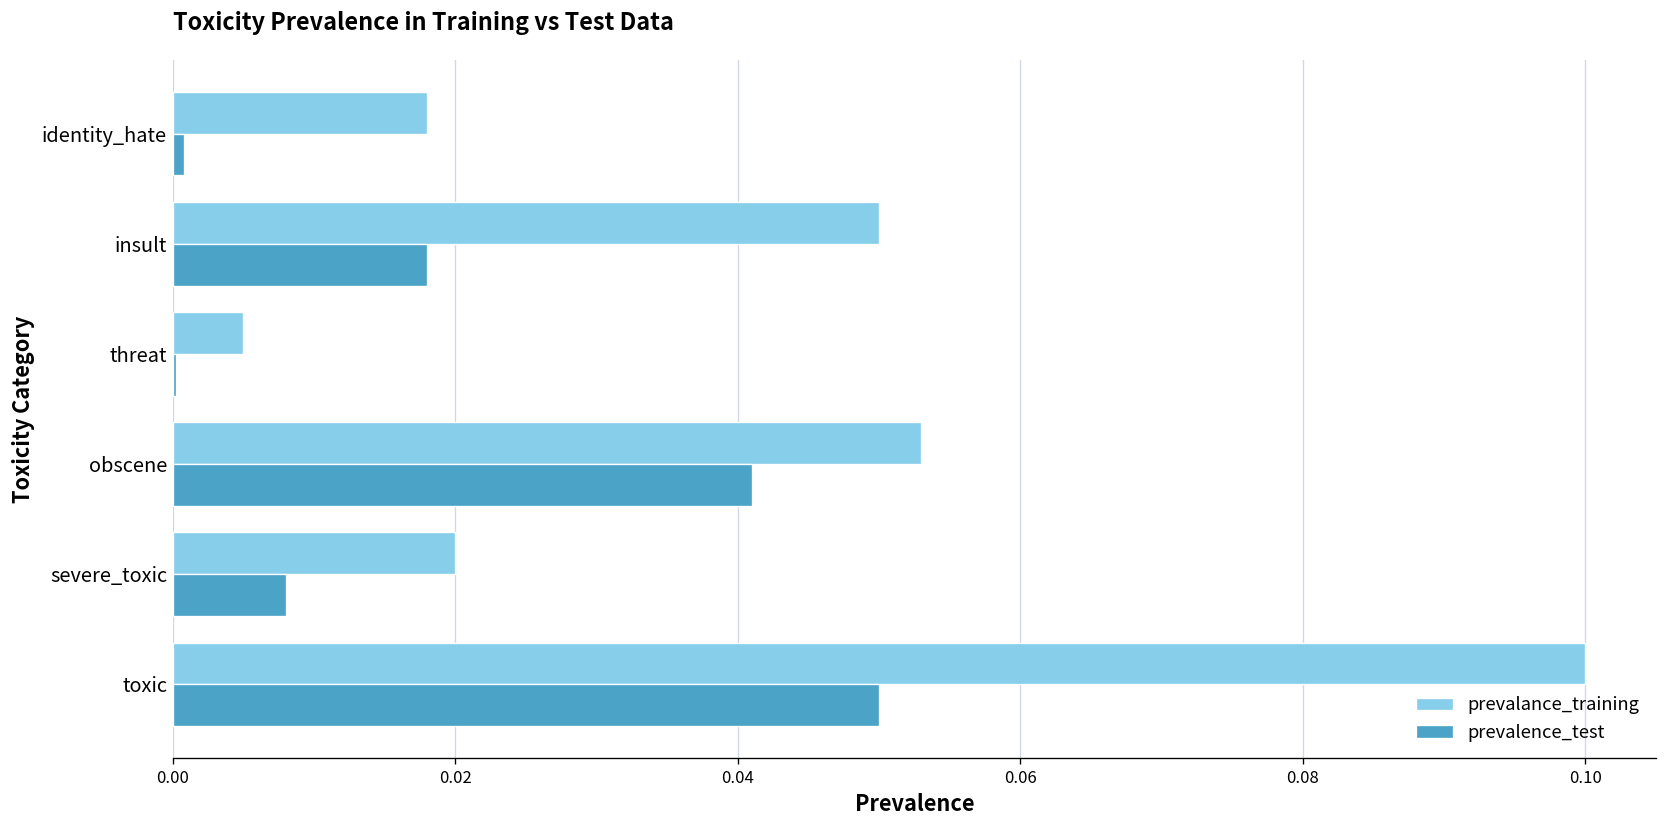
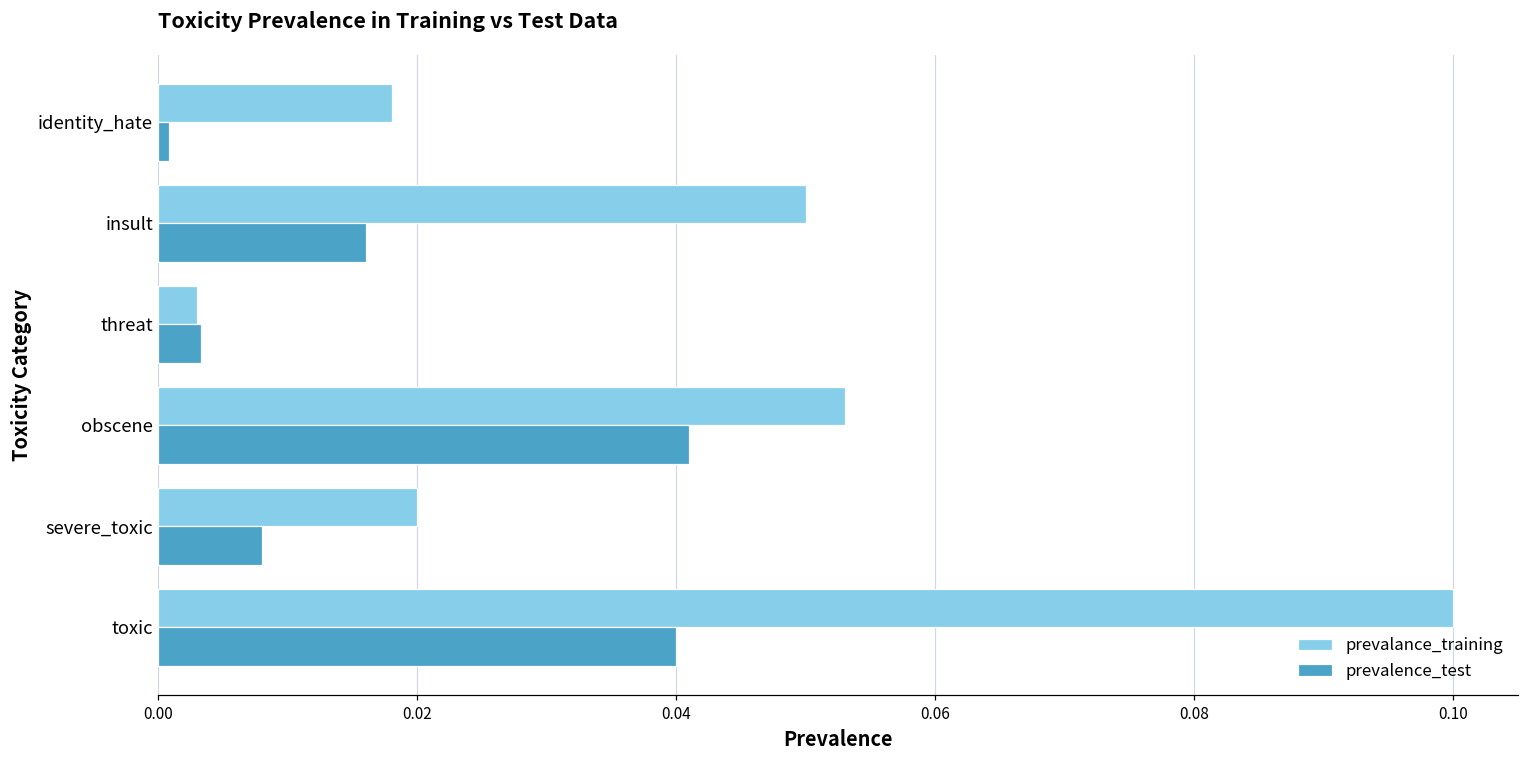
  {
    "prevalance_training": {
      "identity_hate": 0.018,
      "insult": 0.050,
-     "threat": 0.005,
+     "threat": 0.003,
      "obscene": 0.053,
      "severe_toxic": 0.020,
      "toxic": 0.100
    },
    "prevalence_test": {
      "identity_hate": 0.0008,
-     "insult": 0.018,
-     "threat": 0.0002,
+     "insult": 0.016,
+     "threat": 0.0033,
      "obscene": 0.0410,
      "severe_toxic": 0.0080,
-     "toxic": 0.05
+     "toxic": 0.04
    }
  }
